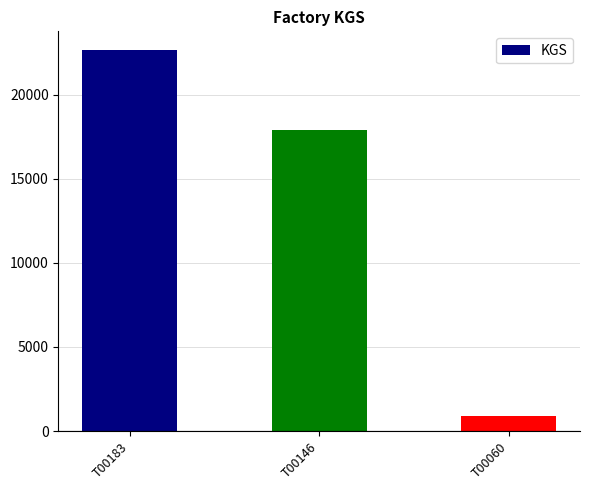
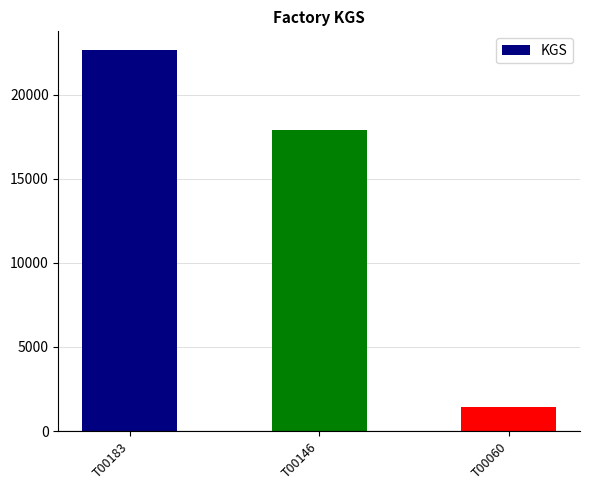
  {
    "T00183": 22600,
    "T00146": 17900,
-   "T00060": 900
+   "T00060": 1400
  }
